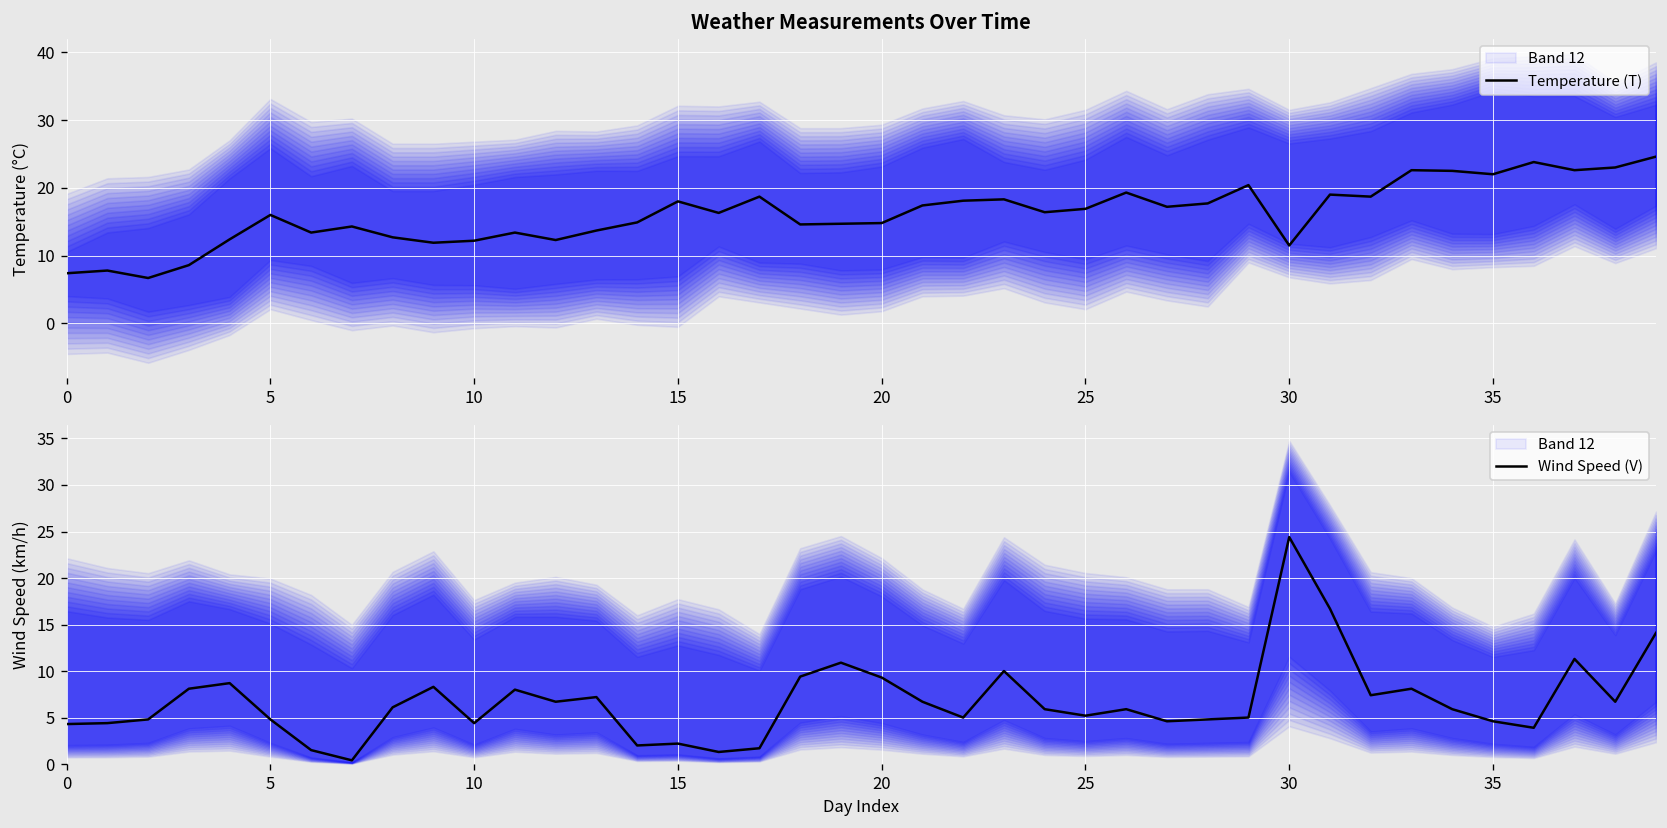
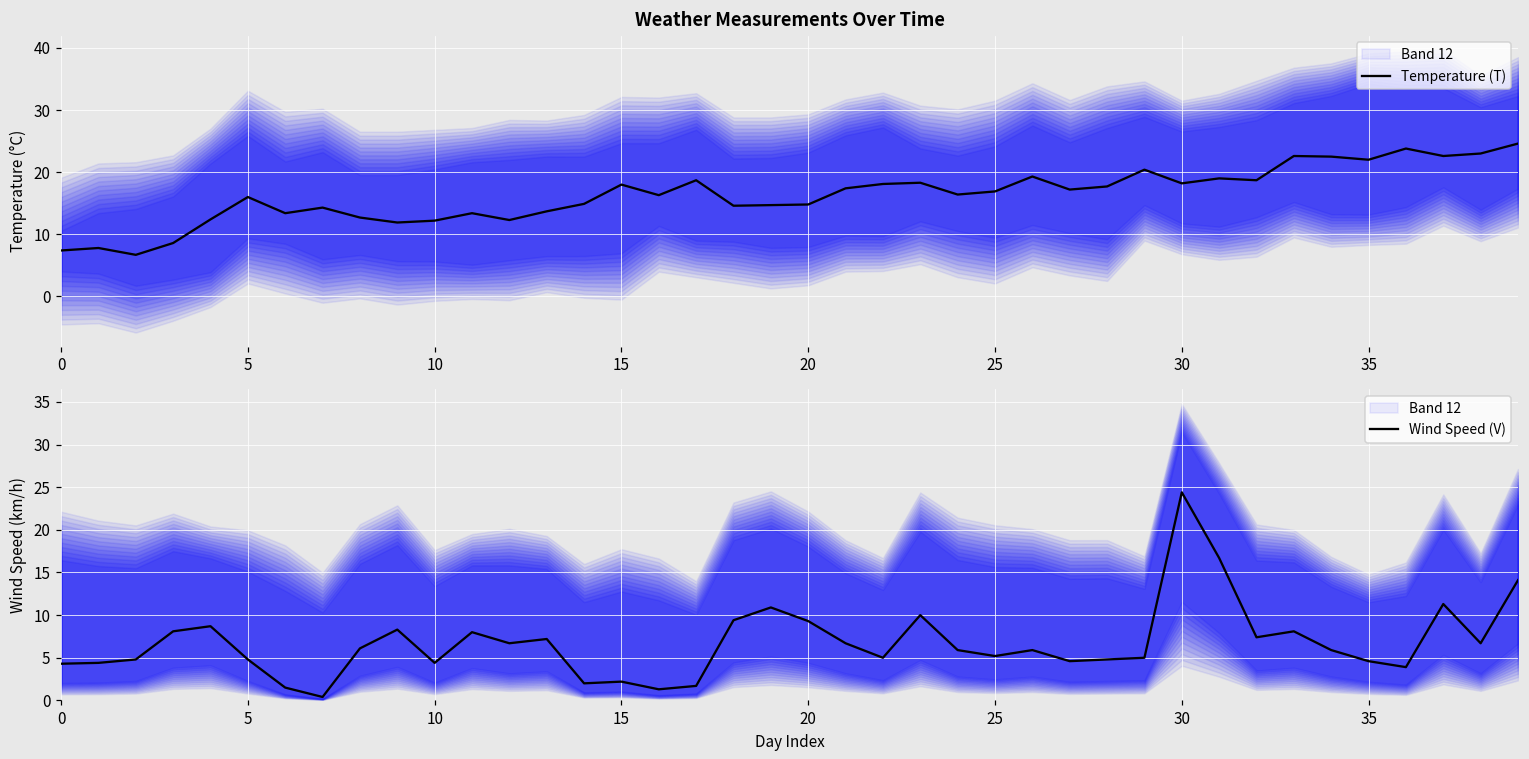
  {
    "Weather Measurements Over Time": {
      "Temperature (T)": {
        "0": 7,
        "5": 16,
        "10": 12,
        "15": 18,
        "20": 15,
        "25": 17,
-       "30": 12,
+       "30": 18,
        "35": 22
      }
    }
  }
